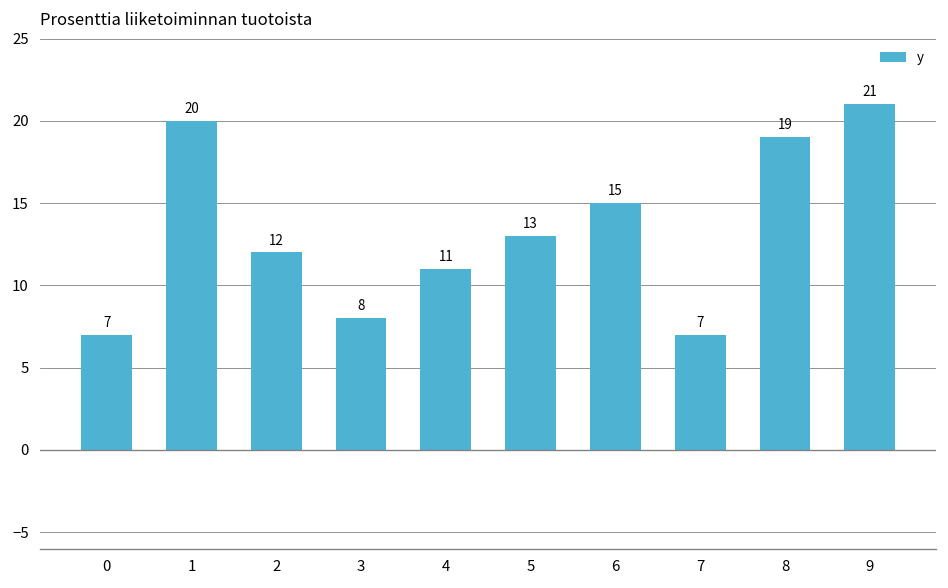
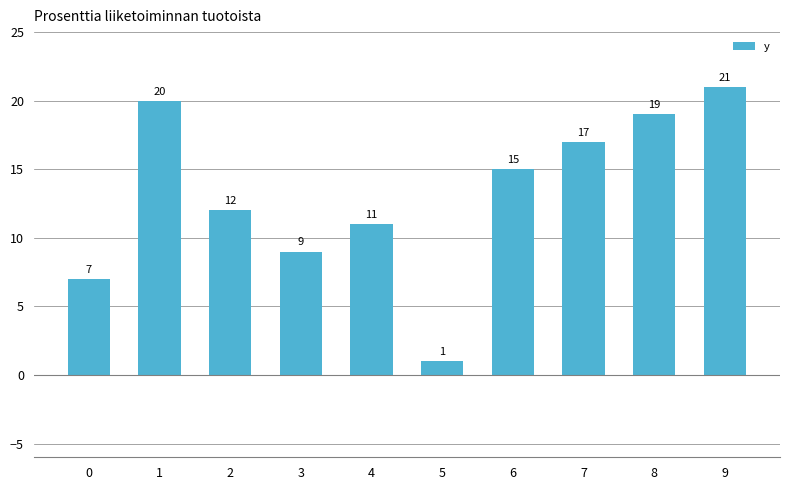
  {
    "0": 7,
    "1": 20,
    "2": 12,
-   "3": 8,
+   "3": 9,
    "4": 11,
-   "5": 13,
+   "5": 1,
    "6": 15,
-   "7": 7,
+   "7": 17,
    "8": 19,
    "9": 21
  }
